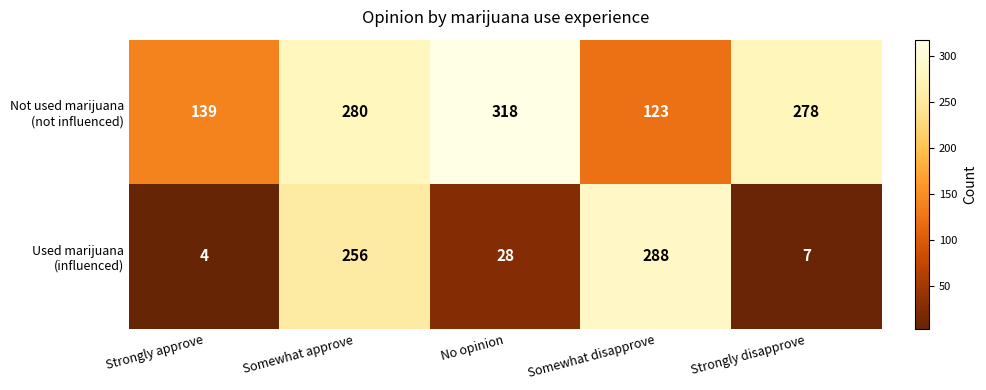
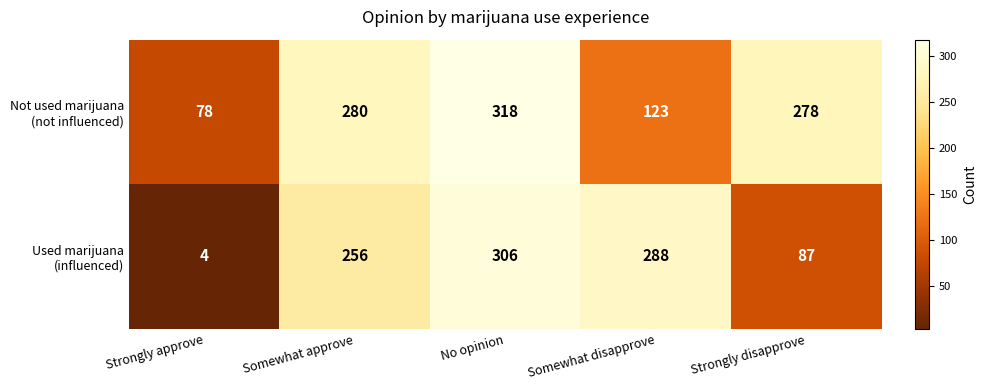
  {
    "Not used marijuana (not influenced)": {
-     "Strongly approve": 139,
+     "Strongly approve": 78,
      "Somewhat approve": 280,
      "No opinion": 318,
      "Somewhat disapprove": 123,
      "Strongly disapprove": 278
    },
    "Used marijuana (influenced)": {
      "Strongly approve": 4,
      "Somewhat approve": 256,
-     "No opinion": 28,
+     "No opinion": 306,
      "Somewhat disapprove": 288,
-     "Strongly disapprove": 7
+     "Strongly disapprove": 87
    }
  }
